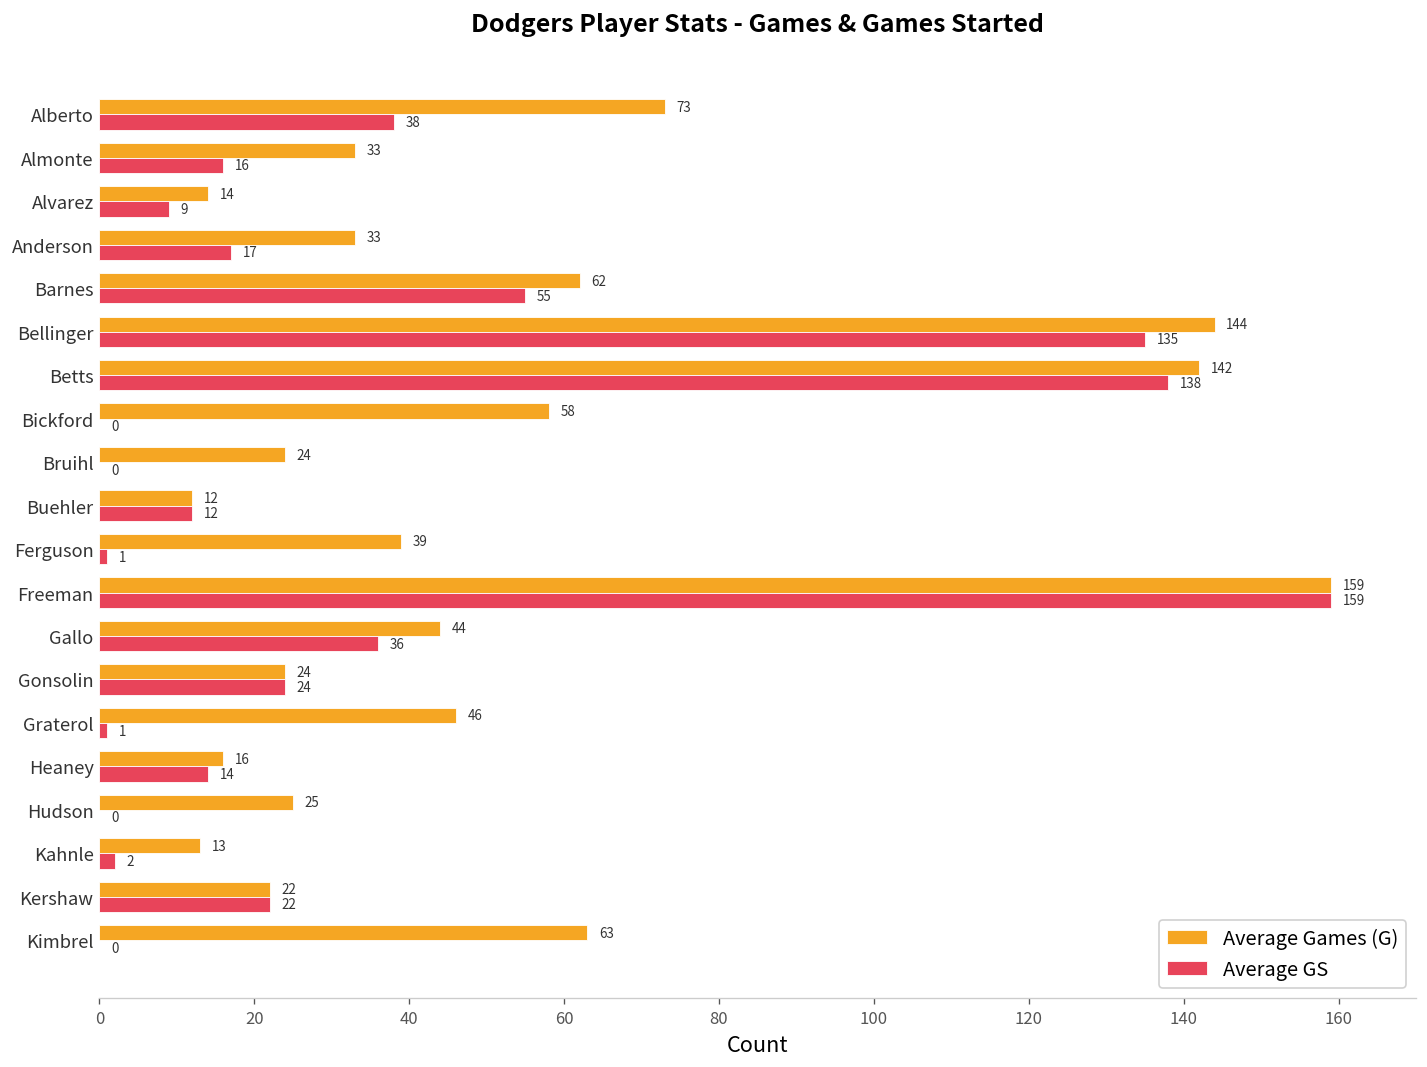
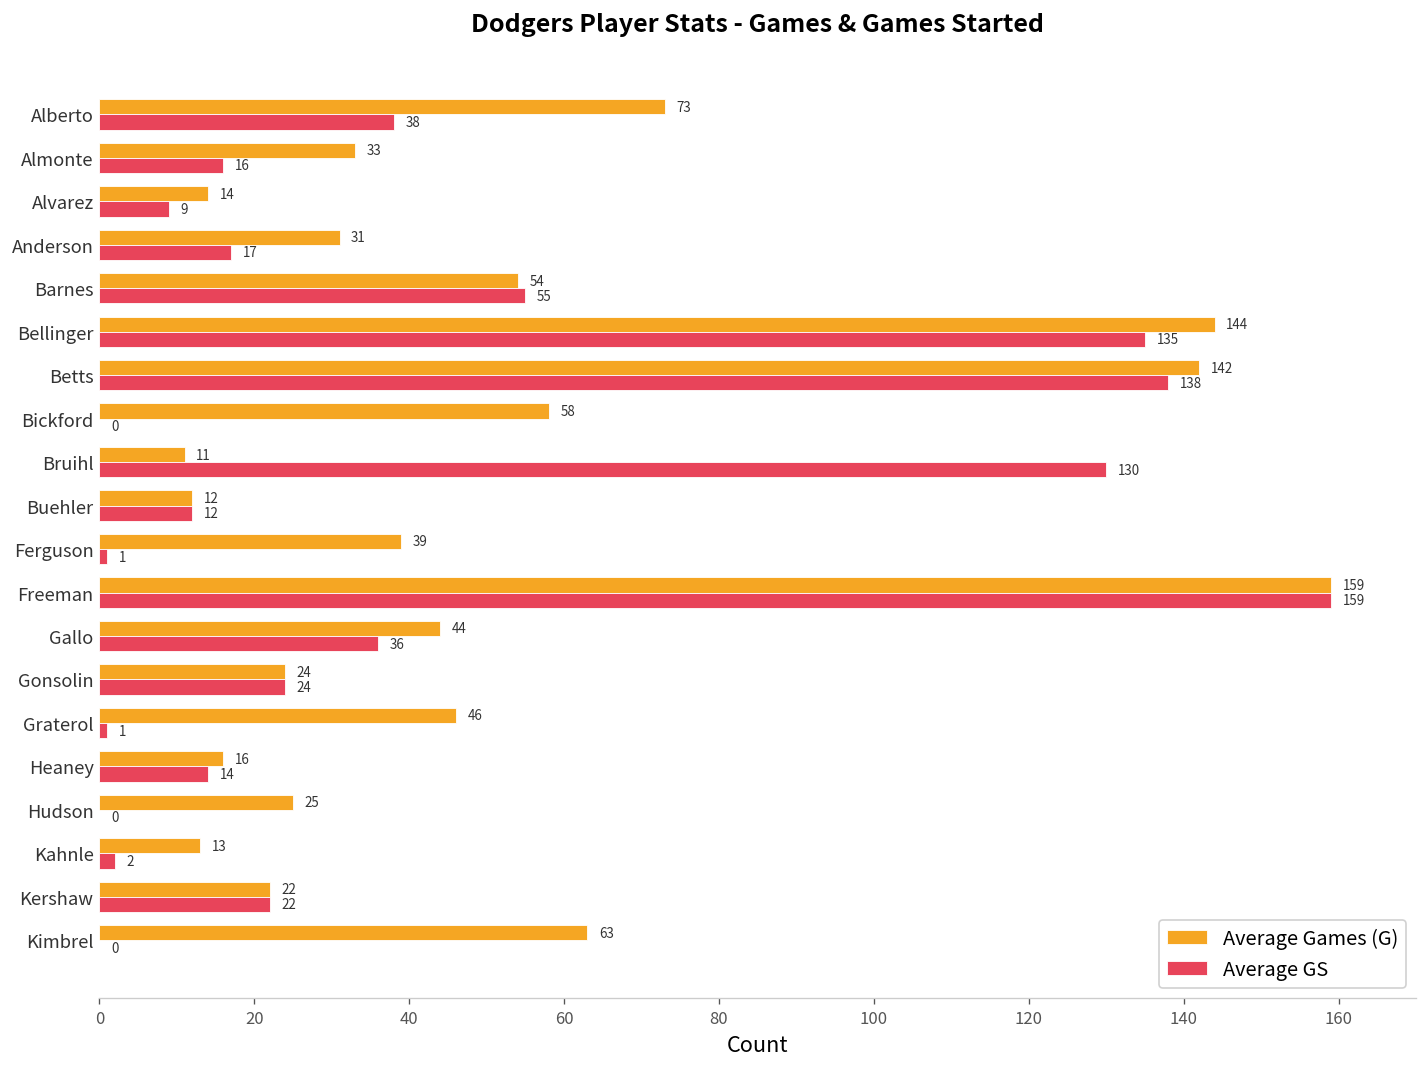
  {
    "Average Games (G)": {
      "Alberto": 73,
      "Almonte": 33,
      "Alvarez": 14,
-     "Anderson": 33,
-     "Barnes": 62,
+     "Anderson": 31,
+     "Barnes": 54,
      "Bellinger": 144,
      "Betts": 142,
      "Bickford": 58,
-     "Bruihl": 24,
+     "Bruihl": 11,
      "Buehler": 12,
      "Ferguson": 39,
      "Freeman": 159,
      "Gallo": 44,
      "Gonsolin": 24,
      "Graterol": 46,
      "Heaney": 16,
      "Hudson": 25,
      "Kahnle": 13,
      "Kershaw": 22,
      "Kimbrel": 63
    },
    "Average GS": {
      "Alberto": 38,
      "Almonte": 16,
      "Alvarez": 9,
      "Anderson": 17,
      "Barnes": 55,
      "Bellinger": 135,
      "Betts": 138,
      "Bickford": 0,
-     "Bruihl": 0,
+     "Bruihl": 130,
      "Buehler": 12,
      "Ferguson": 1,
      "Freeman": 159,
      "Gallo": 36,
      "Gonsolin": 24,
      "Graterol": 1,
      "Heaney": 14,
      "Hudson": 0,
      "Kahnle": 2,
      "Kershaw": 22,
      "Kimbrel": 0
    }
  }
